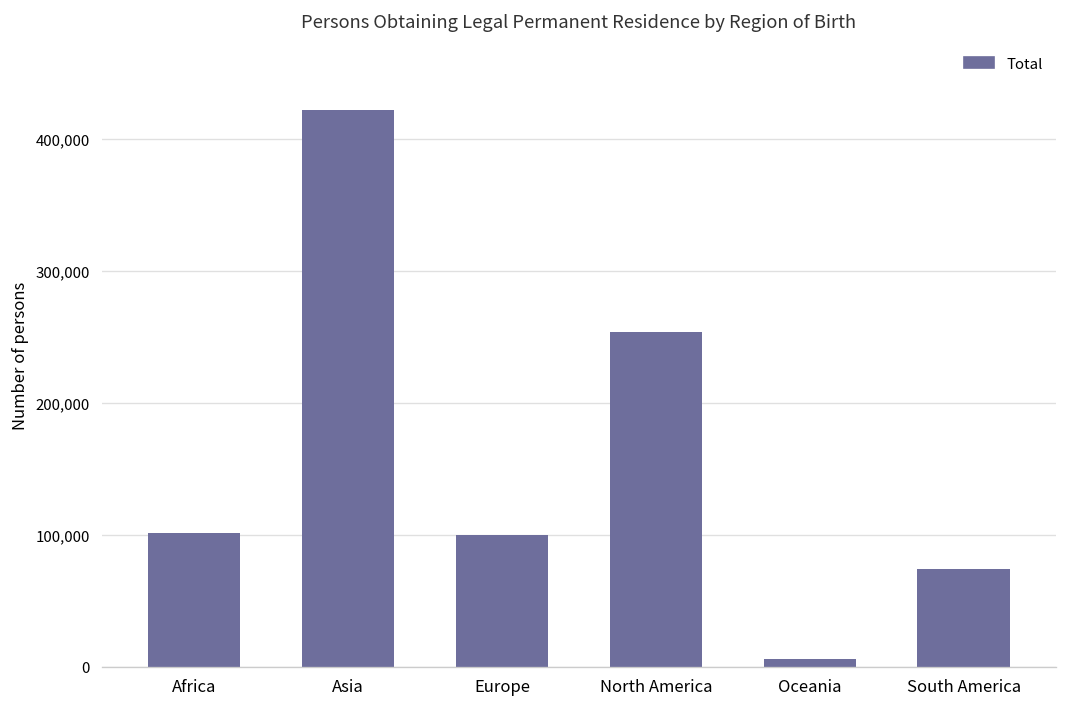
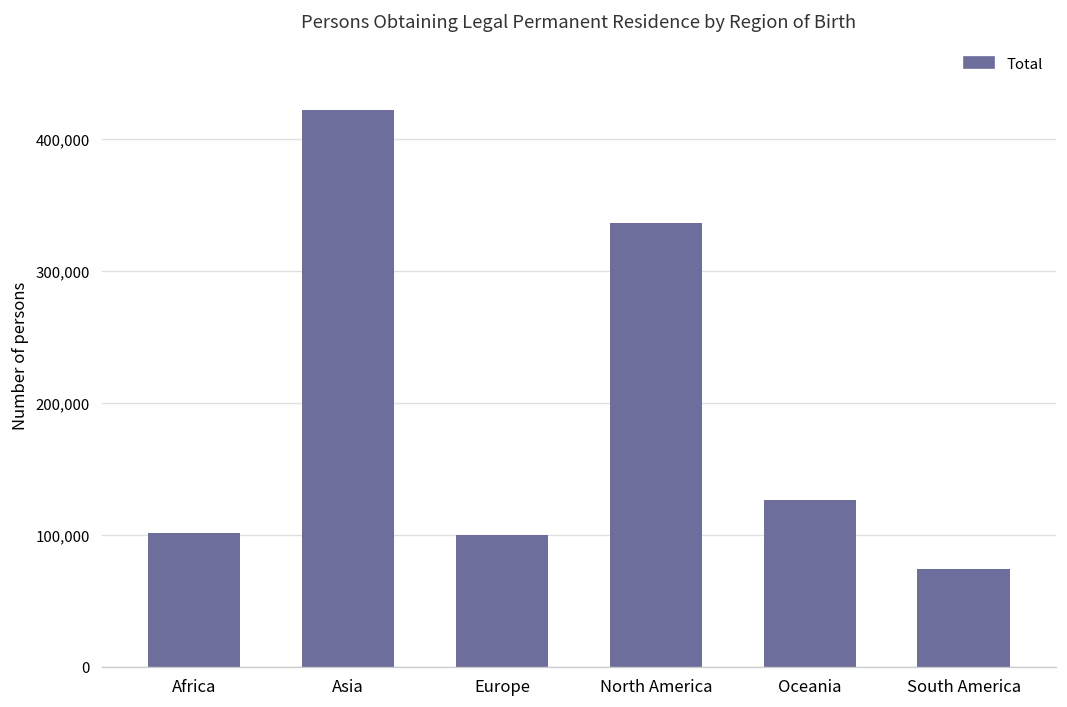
  {
    "Africa": "101,000",
    "Asia": "422,000",
    "Europe": "100,000",
-   "North America": "253,000",
-   "Oceania": "5,000",
+   "North America": "337,000",
+   "Oceania": "127,000",
    "South America": "74,000"
  }
